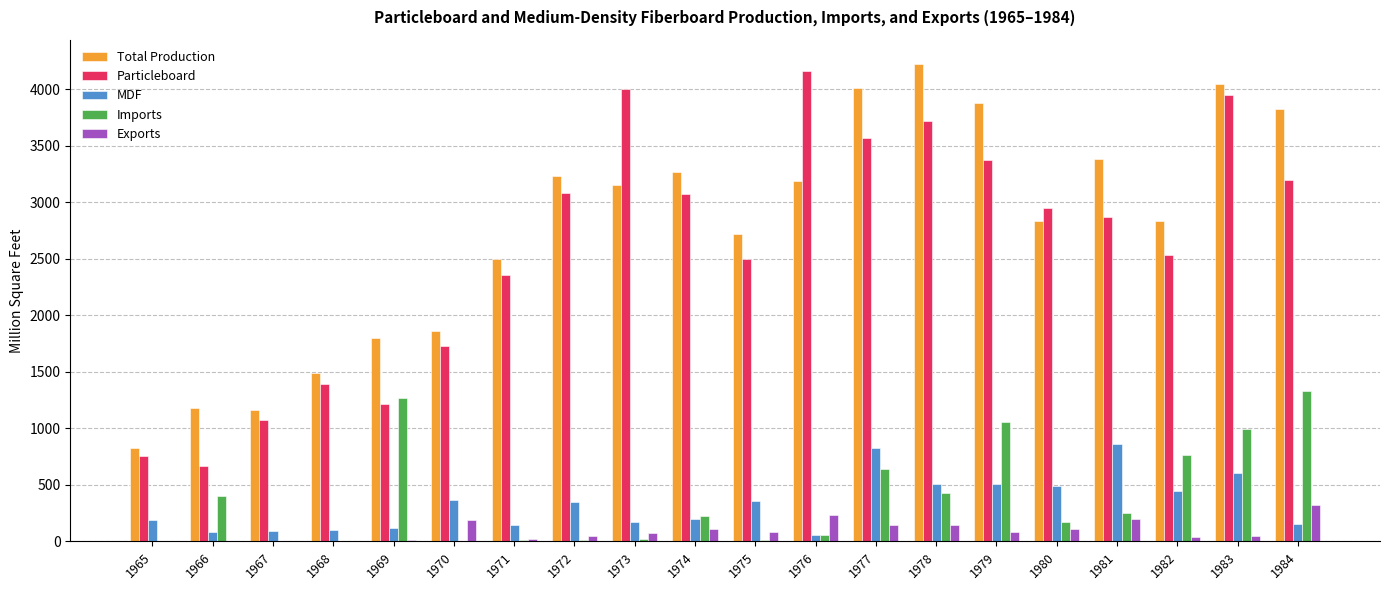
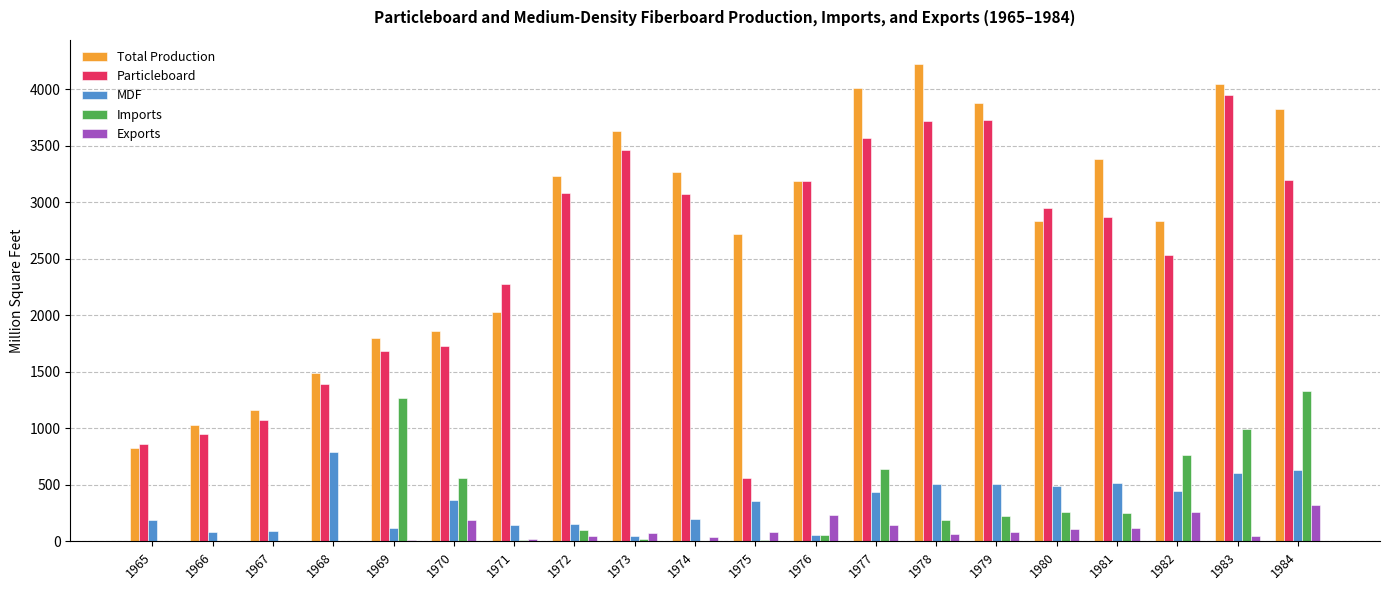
  {
    "Total Production": {
      "1965": 830,
-     "1966": 1180,
+     "1966": 1030,
      "1967": 1170,
      "1968": 1490,
      "1969": 1800,
      "1970": 1860,
-     "1971": 2500,
+     "1971": 2030,
      "1972": 3240,
-     "1973": 3160,
+     "1973": 3630,
      "1974": 3270,
      "1975": 2720,
      "1976": 3190,
      "1977": 4010,
      "1978": 4230,
      "1979": 3880,
      "1980": 2830,
      "1981": 3390,
      "1982": 2840,
      "1983": 4050,
      "1984": 3830
    },
    "Particleboard": {
-     "1965": 750,
-     "1966": 670,
+     "1965": 860,
+     "1966": 950,
      "1967": 1070,
      "1968": 1390,
-     "1969": 1220,
+     "1969": 1680,
      "1970": 1730,
-     "1971": 2360,
+     "1971": 2280,
      "1972": 3080,
-     "1973": 4010,
+     "1973": 3460,
      "1974": 3080,
-     "1975": 2500,
-     "1976": 4160,
+     "1975": 560,
+     "1976": 3190,
      "1977": 3570,
      "1978": 3720,
-     "1979": 3380,
+     "1979": 3730,
      "1980": 2950,
      "1981": 2870,
      "1982": 2530,
      "1983": 3950,
      "1984": 3200
    },
    "MDF": {
      "1965": 190,
      "1966": 80,
      "1967": 90,
-     "1968": 100,
+     "1968": 790,
      "1969": 110,
      "1970": 370,
      "1971": 140,
-     "1972": 350,
-     "1973": 170,
+     "1972": 160,
+     "1973": 50,
      "1974": 190,
      "1975": 350,
      "1976": 50,
-     "1977": 830,
+     "1977": 440,
      "1978": 510,
      "1979": 510,
      "1980": 490,
-     "1981": 860,
+     "1981": 520,
      "1982": 450,
      "1983": 600,
-     "1984": 160
+     "1984": 630
    },
    "Imports": {
-     "1966": 400,
+     "1966": 0,
      "1969": 1270,
-     "1970": 0,
-     "1972": 10,
-     "1974": 220,
+     "1970": 560,
+     "1972": 100,
+     "1974": 10,
      "1976": 60,
      "1977": 640,
-     "1978": 430,
-     "1979": 1060,
-     "1980": 170,
+     "1978": 190,
+     "1979": 220,
+     "1980": 260,
      "1981": 250,
      "1982": 770,
      "1983": 990,
      "1984": 1330
    },
    "Exports": {
      "1965": 0,
      "1966": 0,
      "1970": 190,
      "1972": 50,
      "1973": 80,
-     "1974": 110,
+     "1974": 40,
      "1975": 80,
      "1976": 230,
      "1977": 150,
-     "1978": 140,
+     "1978": 60,
      "1979": 80,
      "1980": 110,
-     "1981": 200,
-     "1982": 40,
+     "1981": 120,
+     "1982": 260,
      "1983": 50,
      "1984": 330
    }
  }
